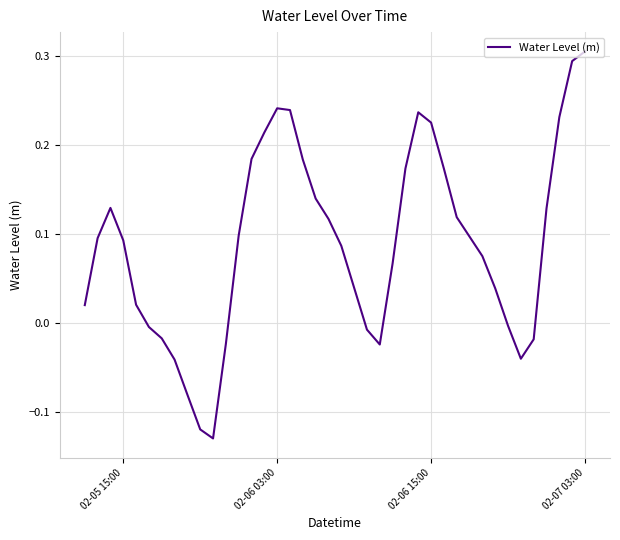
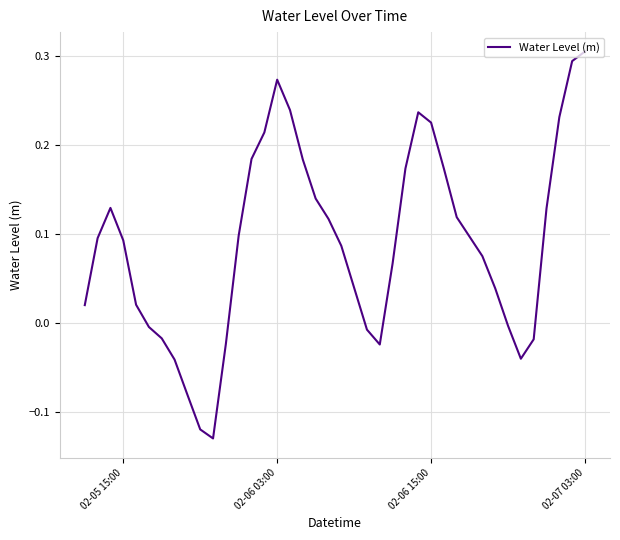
  {
    "02-05 15:00": 0.09,
-   "02-06 03:00": 0.24,
+   "02-06 03:00": 0.27,
    "02-06 15:00": 0.23
  }
